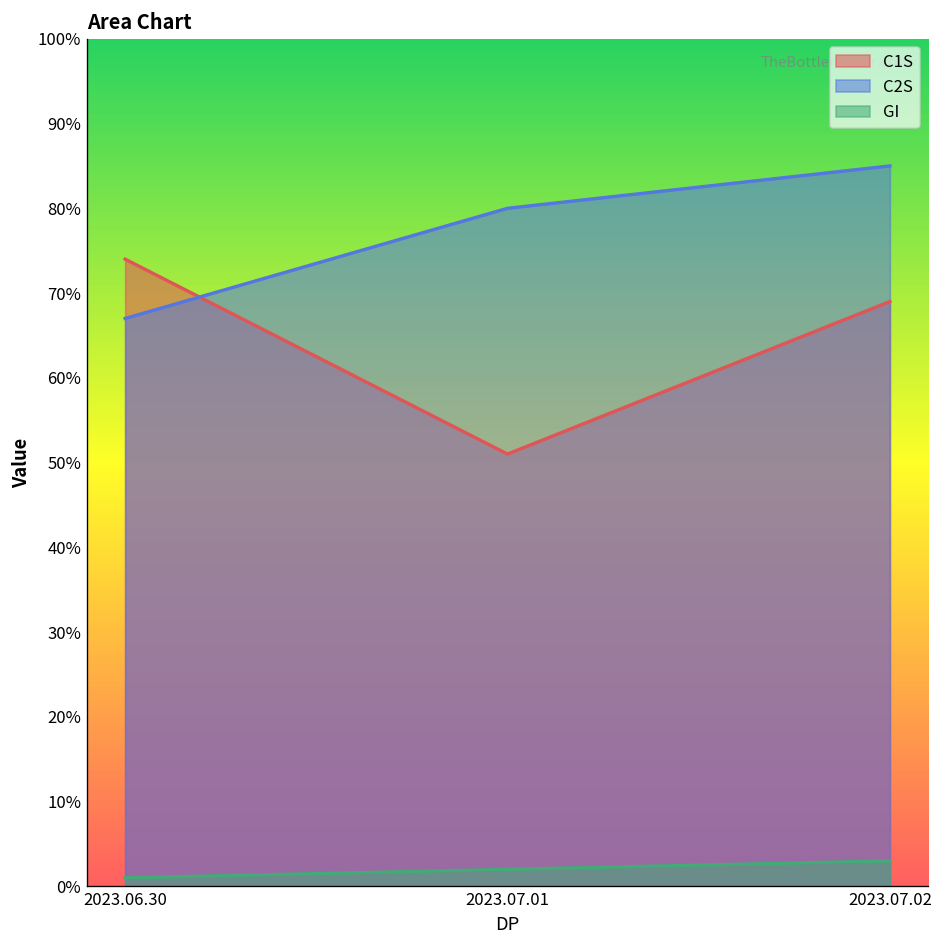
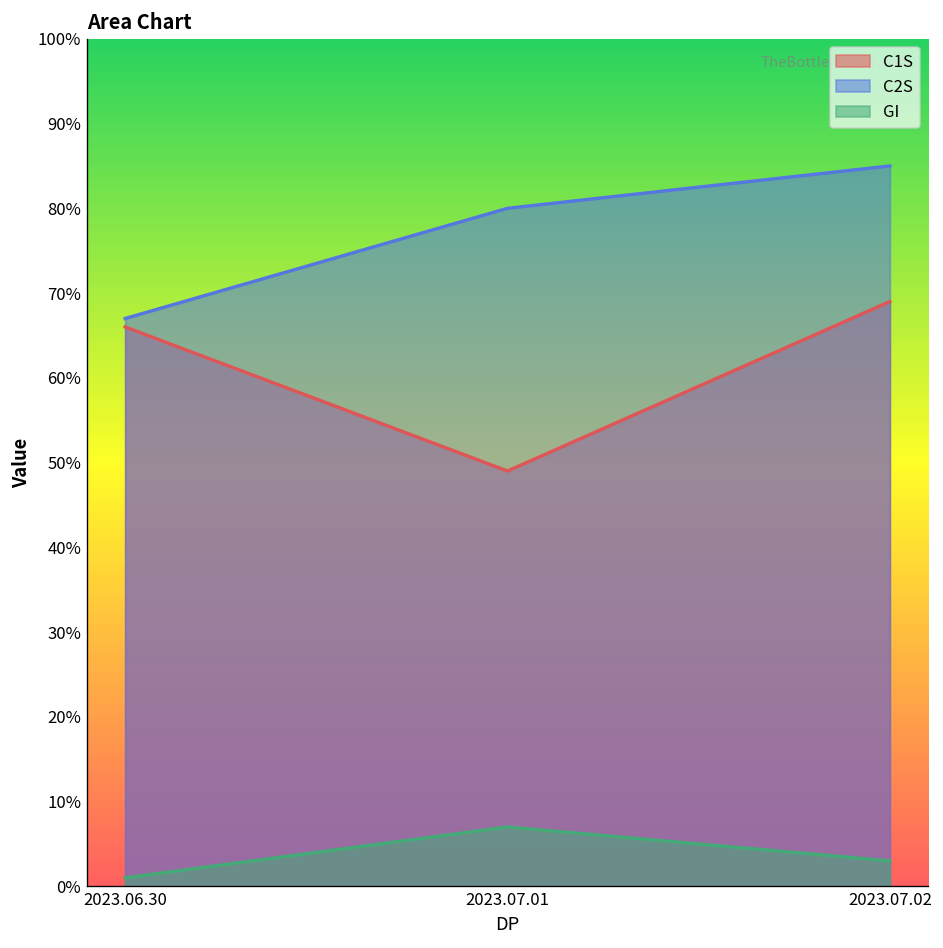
  {
    "C1S": {
-     "2023.06.30": "74%",
-     "2023.07.01": "51%",
+     "2023.06.30": "66%",
+     "2023.07.01": "49%",
      "2023.07.02": "69%"
    },
    "C2S": {
      "2023.06.30": "67%",
      "2023.07.01": "80%",
      "2023.07.02": "85%"
    },
    "GI": {
      "2023.06.30": "1%",
-     "2023.07.01": "2%",
+     "2023.07.01": "7%",
      "2023.07.02": "3%"
    }
  }
